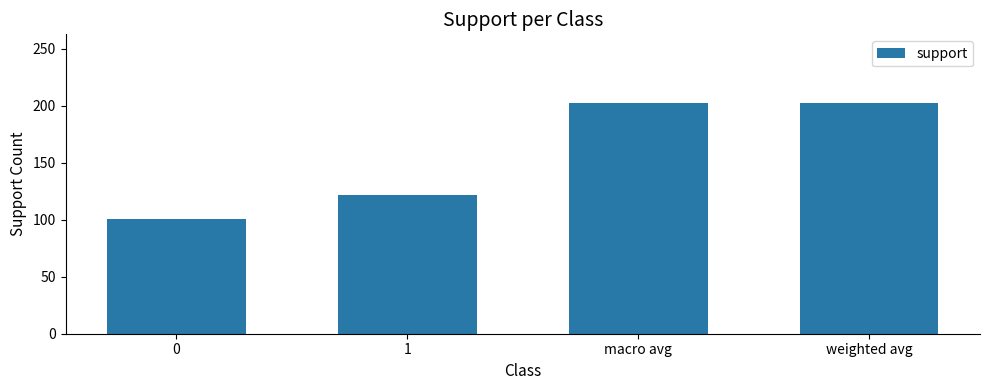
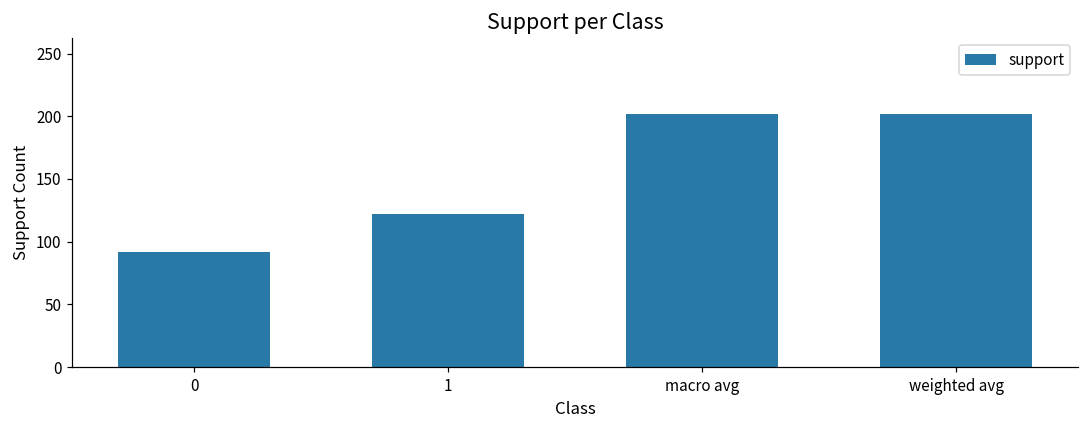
  {
-   "0": 101,
+   "0": 92,
    "1": 122,
    "macro avg": 202,
    "weighted avg": 202
  }
